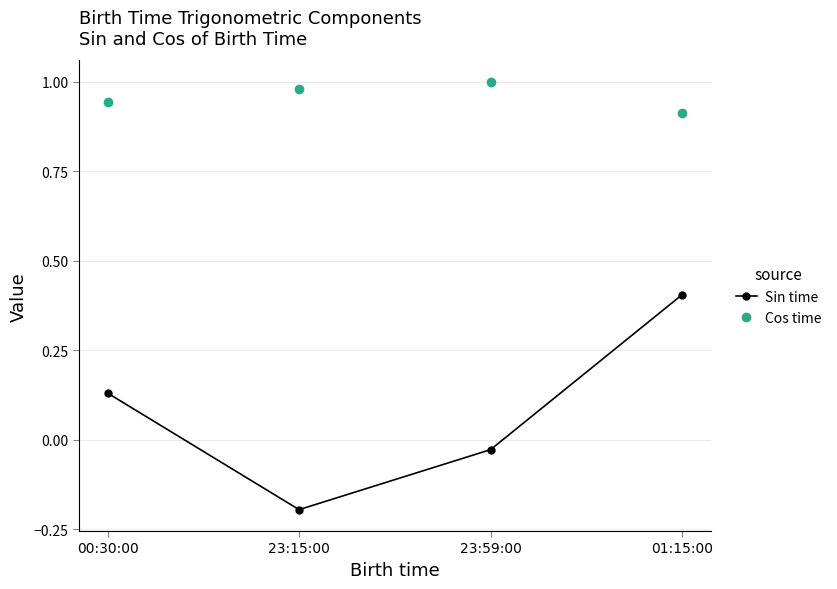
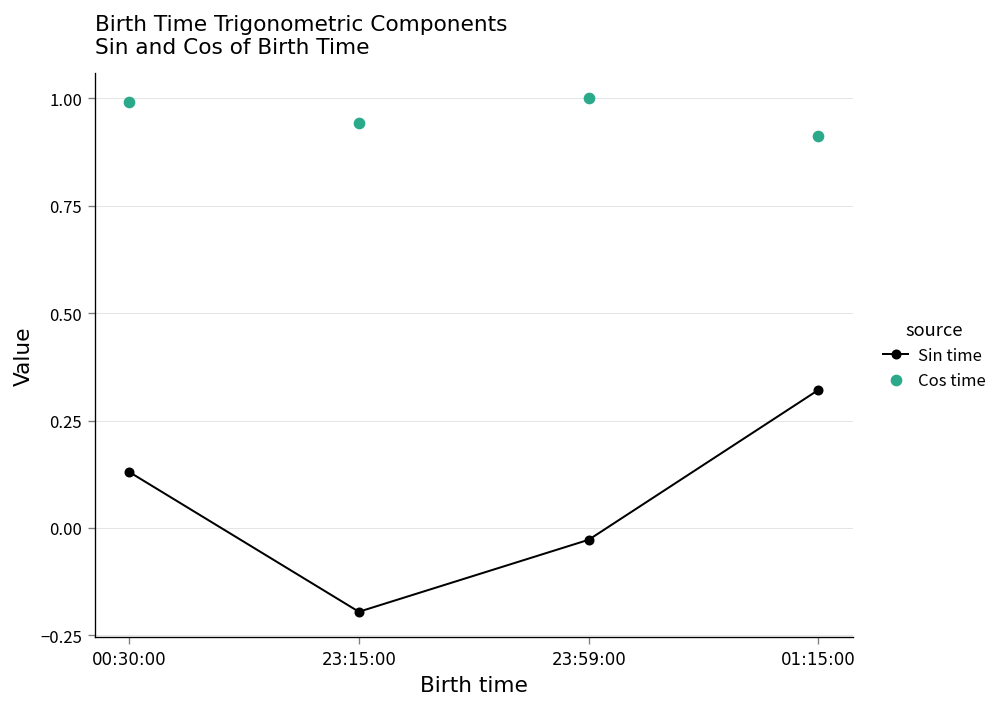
  {
    "Sin time": {
      "00:30:00": 0.13,
      "23:15:00": -0.20,
      "23:59:00": -0.03,
-     "01:15:00": 0.41
+     "01:15:00": 0.32
    },
    "Cos time": {
-     "00:30:00": 0.94,
-     "23:15:00": 0.98,
+     "00:30:00": 0.99,
+     "23:15:00": 0.94,
      "23:59:00": 1.00,
      "01:15:00": 0.91
    }
  }
